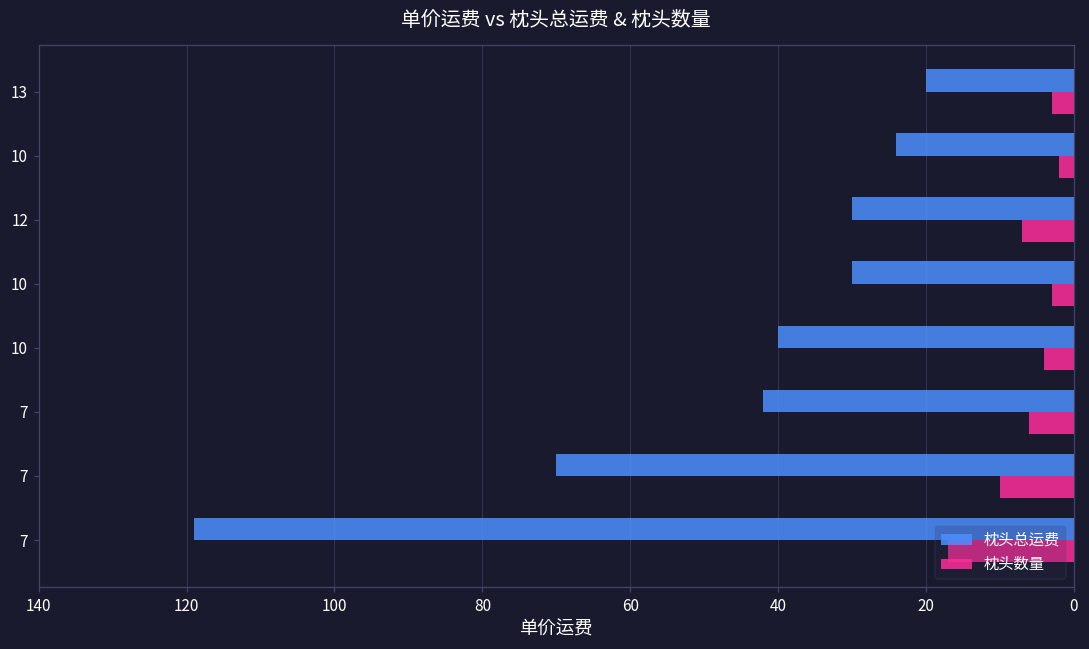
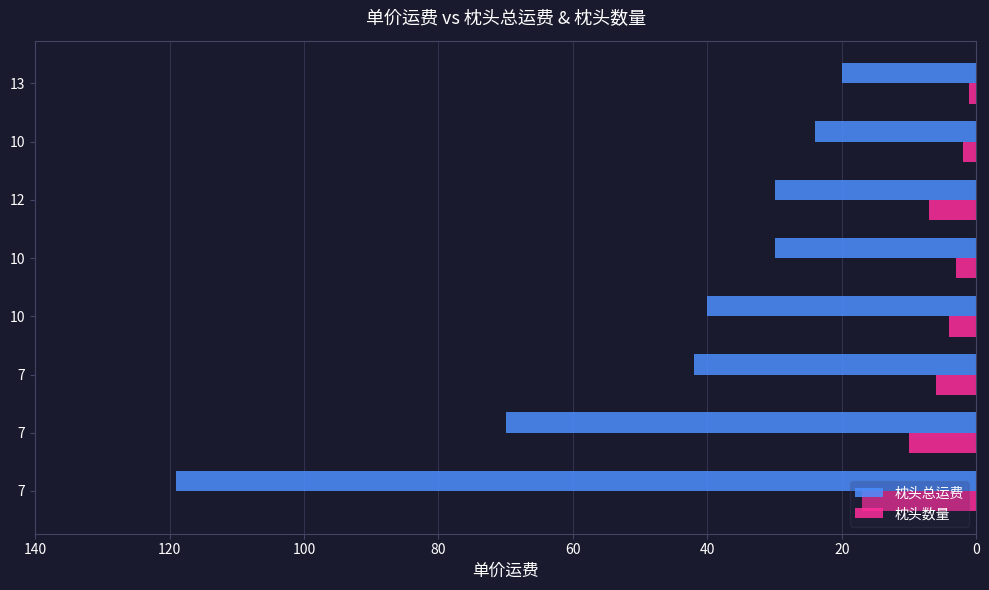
  {
    "枕头总运费": {
      "13": 20,
      "12": 30
    },
    "枕头数量": {
-     "13": 3,
+     "13": 1,
      "12": 7
    }
  }
